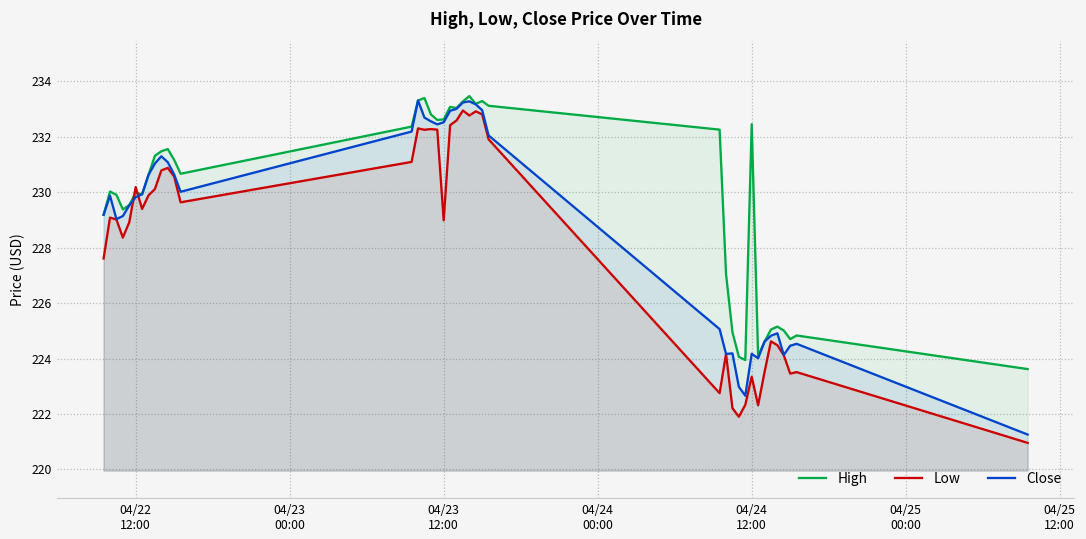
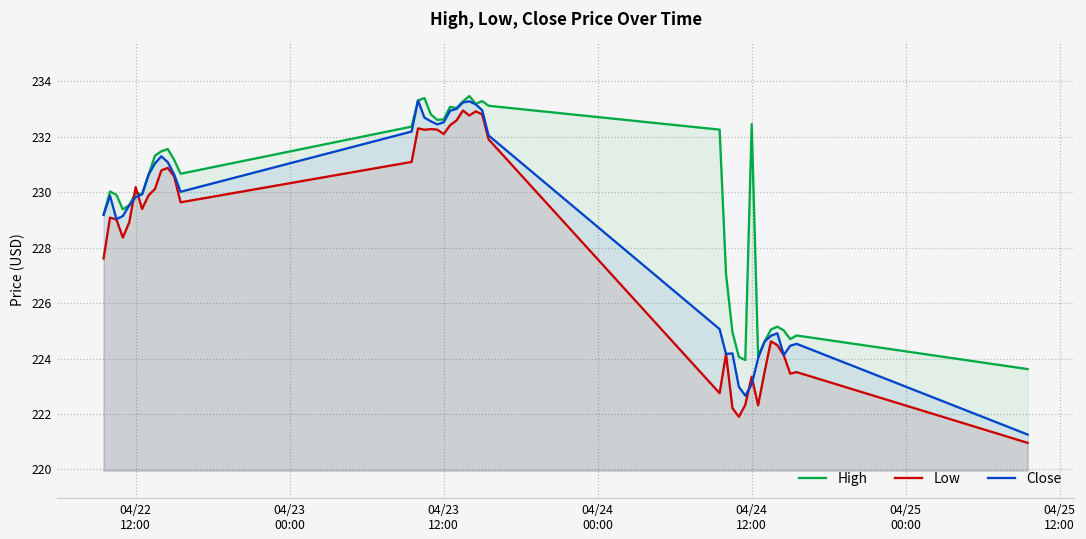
  {
    "High": {
      "04/22 12:00": 230.0,
      "04/23 12:00": 232.6,
      "04/24 12:00": 232.4
    },
    "Low": {
      "04/22 12:00": 230.2,
-     "04/23 12:00": 229.0,
+     "04/23 12:00": 232.1,
      "04/24 12:00": 223.3
    },
    "Close": {
      "04/22 12:00": 229.8,
      "04/23 12:00": 232.5,
-     "04/24 12:00": 224.2
+     "04/24 12:00": 223.1
    }
  }
